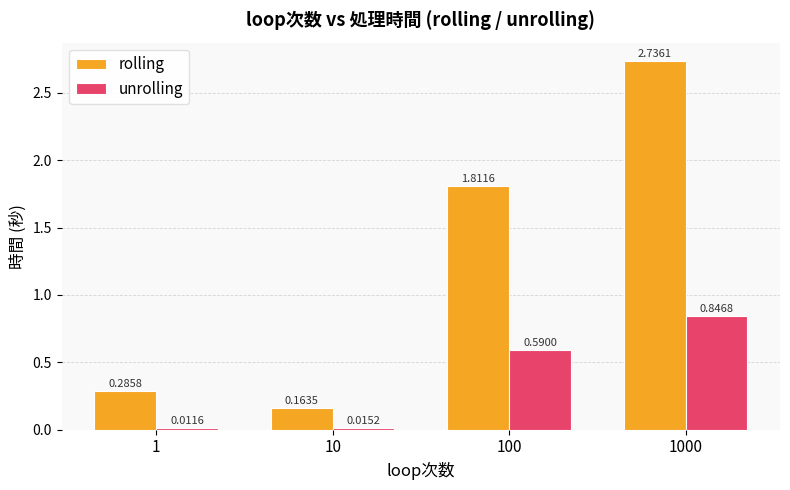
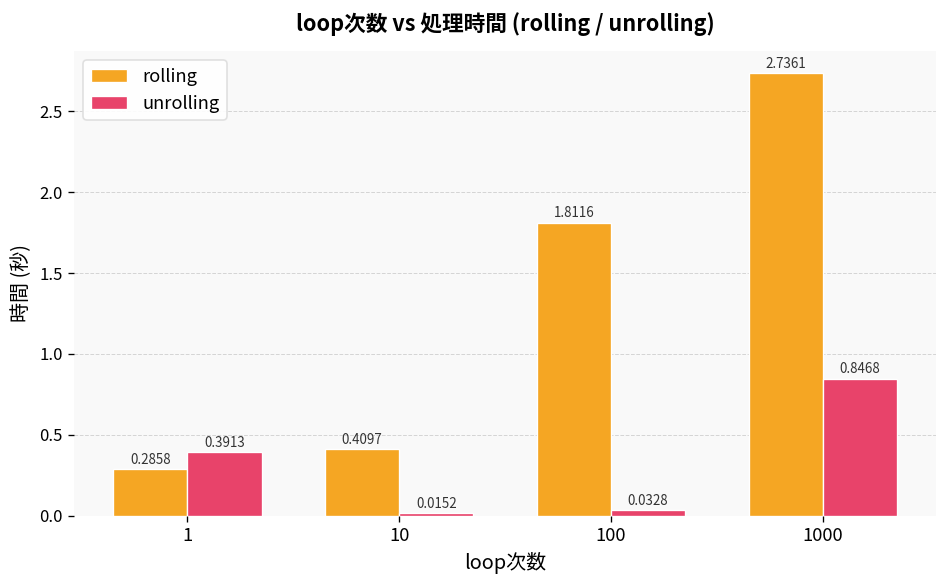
  {
    "rolling": {
      "1": 0.2858,
-     "10": 0.1635,
+     "10": 0.4097,
      "100": 1.8116,
      "1000": 2.7361
    },
    "unrolling": {
-     "1": 0.0116,
+     "1": 0.3913,
      "10": 0.0152,
-     "100": 0.5900,
+     "100": 0.0328,
      "1000": 0.8468
    }
  }
